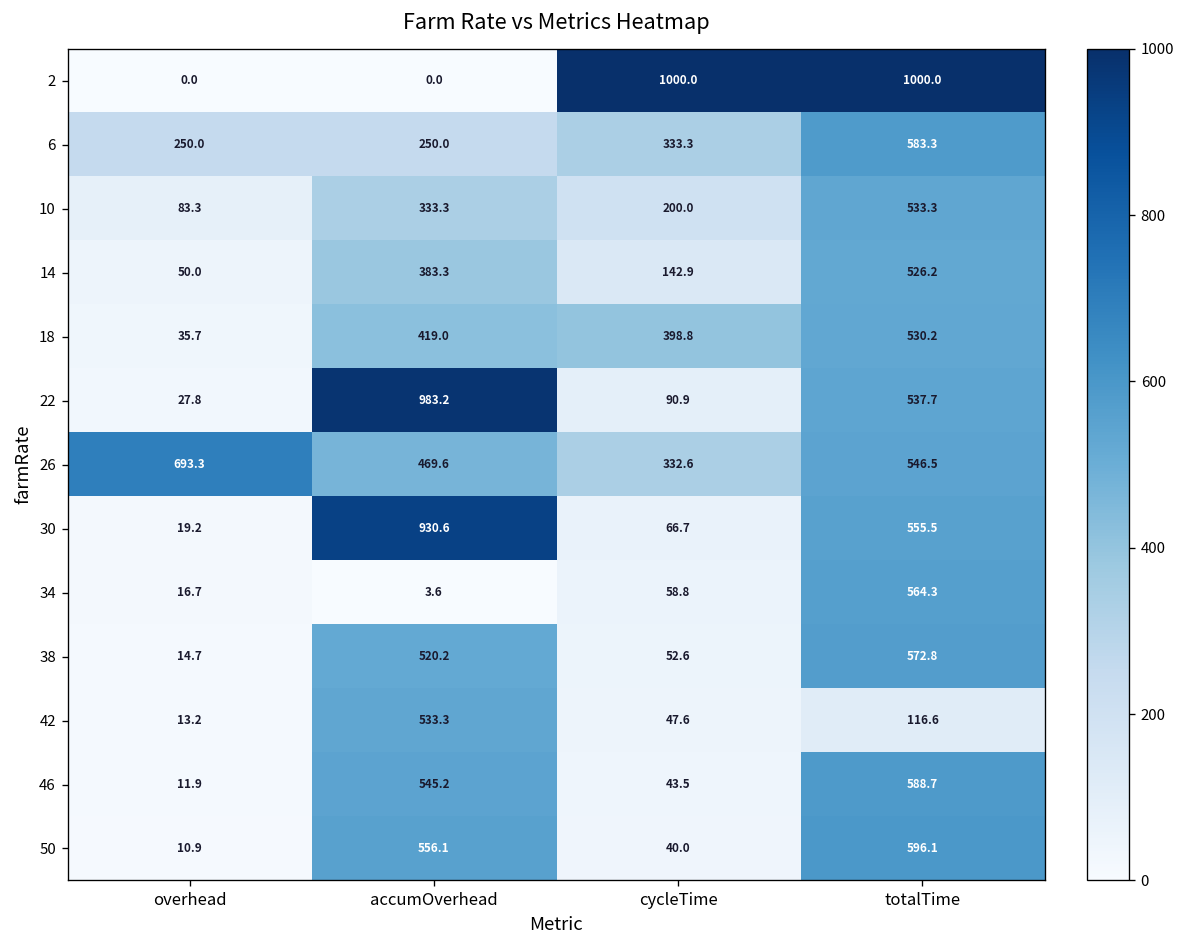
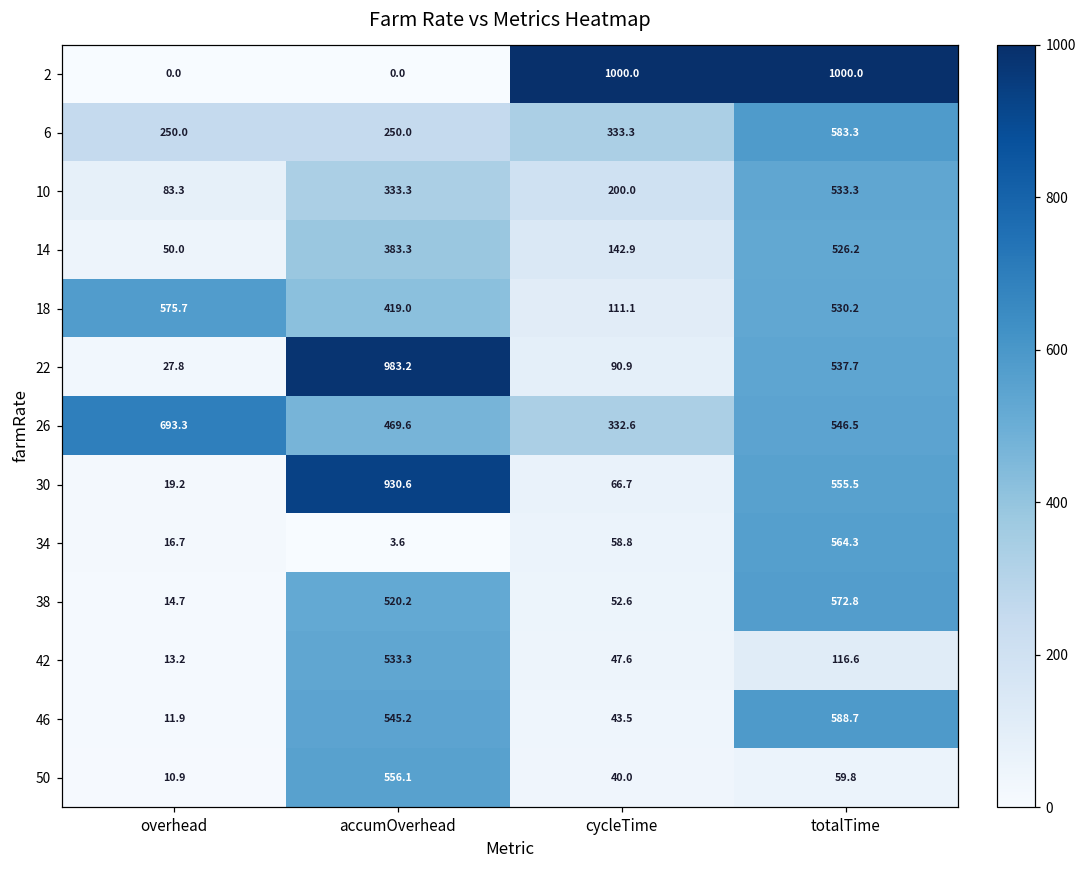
  {
    "2": {
      "overhead": 0.0,
      "accumOverhead": 0.0,
      "cycleTime": 1000.0,
      "totalTime": 1000.0
    },
    "6": {
      "overhead": 250.0,
      "accumOverhead": 250.0,
      "cycleTime": 333.3,
      "totalTime": 583.3
    },
    "10": {
      "overhead": 83.3,
      "accumOverhead": 333.3,
      "cycleTime": 200.0,
      "totalTime": 533.3
    },
    "14": {
      "overhead": 50.0,
      "accumOverhead": 383.3,
      "cycleTime": 142.9,
      "totalTime": 526.2
    },
    "18": {
-     "overhead": 35.7,
+     "overhead": 575.7,
      "accumOverhead": 419.0,
-     "cycleTime": 398.8,
+     "cycleTime": 111.1,
      "totalTime": 530.2
    },
    "22": {
      "overhead": 27.8,
      "accumOverhead": 983.2,
      "cycleTime": 90.9,
      "totalTime": 537.7
    },
    "26": {
      "overhead": 693.3,
      "accumOverhead": 469.6,
      "cycleTime": 332.6,
      "totalTime": 546.5
    },
    "30": {
      "overhead": 19.2,
      "accumOverhead": 930.6,
      "cycleTime": 66.7,
      "totalTime": 555.5
    },
    "34": {
      "overhead": 16.7,
      "accumOverhead": 3.6,
      "cycleTime": 58.8,
      "totalTime": 564.3
    },
    "38": {
      "overhead": 14.7,
      "accumOverhead": 520.2,
      "cycleTime": 52.6,
      "totalTime": 572.8
    },
    "42": {
      "overhead": 13.2,
      "accumOverhead": 533.3,
      "cycleTime": 47.6,
      "totalTime": 116.6
    },
    "46": {
      "overhead": 11.9,
      "accumOverhead": 545.2,
      "cycleTime": 43.5,
      "totalTime": 588.7
    },
    "50": {
      "overhead": 10.9,
      "accumOverhead": 556.1,
      "cycleTime": 40.0,
-     "totalTime": 596.1
+     "totalTime": 59.8
    }
  }
